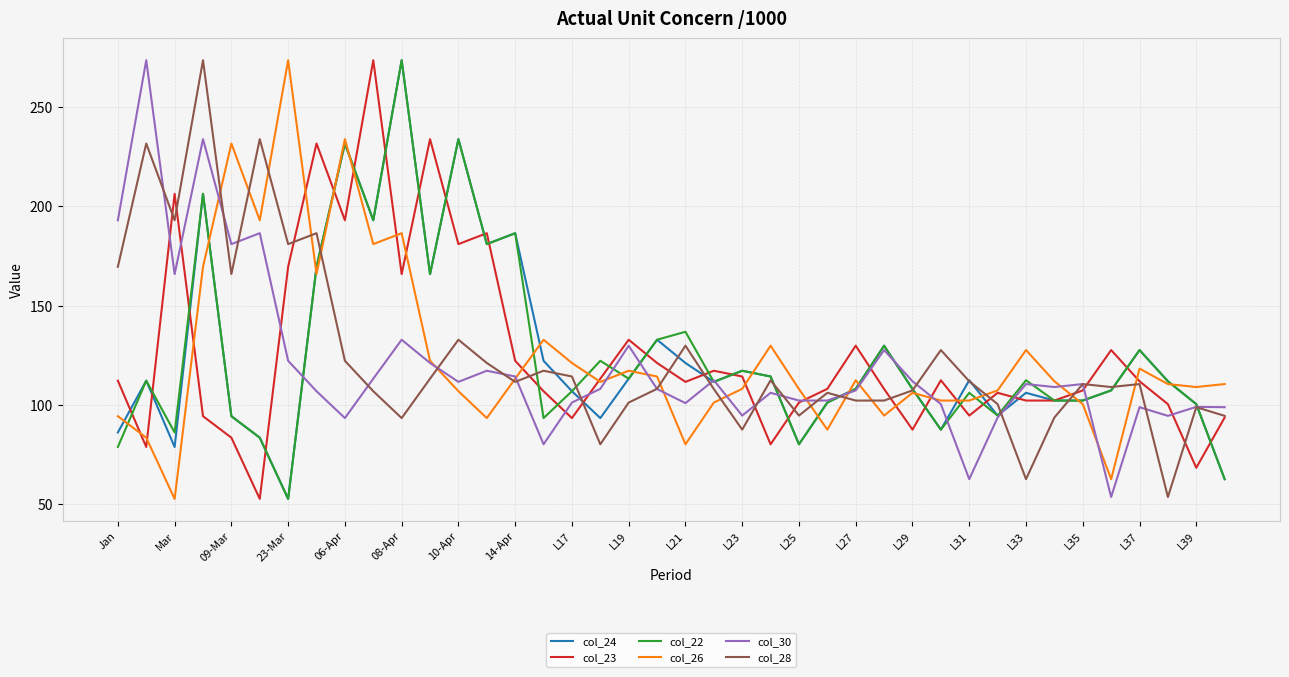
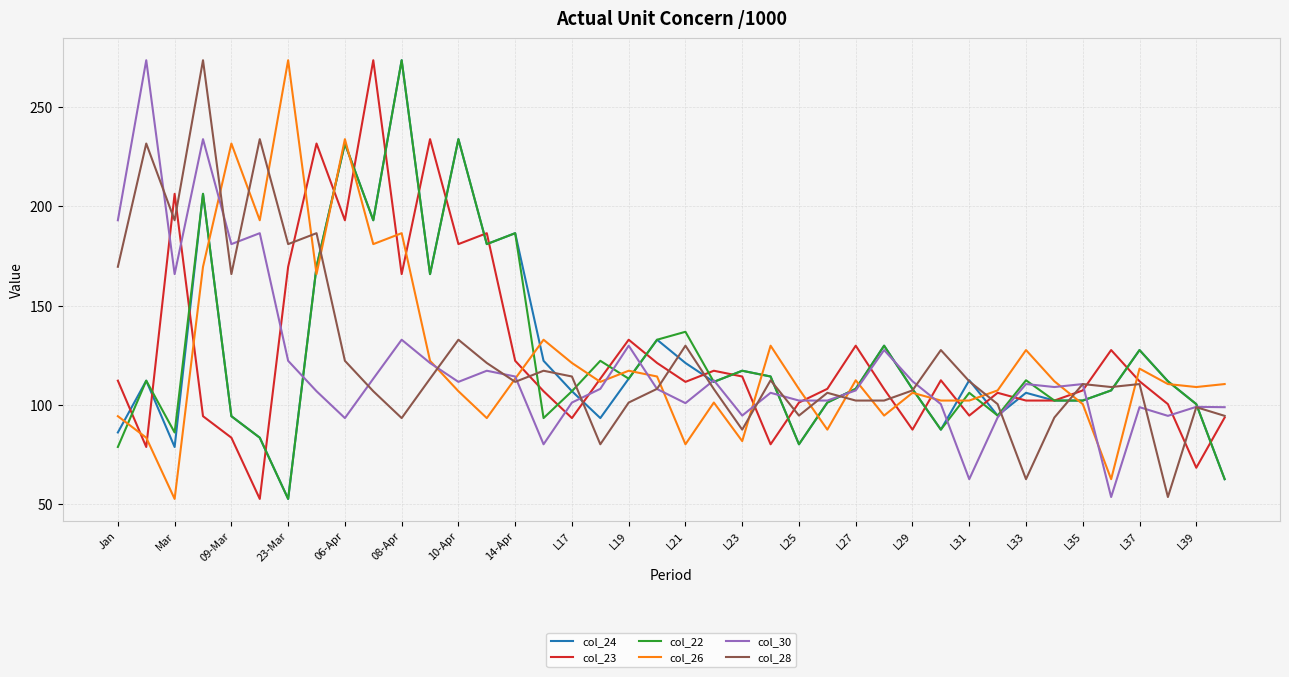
  {
    "col_24": {
      "Jan": 86,
      "Mar": 79,
      "L21": 121,
      "L33": 106
    },
    "col_23": {
      "Jan": 112,
      "Mar": 206,
      "09-Mar": 84,
      "23-Mar": 170,
      "06-Apr": 193,
      "08-Apr": 166,
      "10-Apr": 181,
      "14-Apr": 122,
      "L17": 93,
      "L19": 133,
      "L21": 112,
      "L23": 114,
      "L27": 130,
      "L29": 88,
      "L31": 95,
      "L33": 102,
      "L35": 107,
      "L37": 112,
      "L39": 68
    },
    "col_22": {
      "Jan": 79,
      "Mar": 86,
      "L21": 137,
      "L31": 106,
      "L33": 112
    },
    "col_26": {
      "Jan": 94,
      "Mar": 53,
      "09-Mar": 232,
      "23-Mar": 273,
      "06-Apr": 234,
      "08-Apr": 186,
      "10-Apr": 107,
      "L17": 121,
      "L19": 117,
      "L21": 80,
-     "L23": 108,
+     "L23": 82,
      "L25": 108,
      "L27": 112,
      "L31": 102,
      "L33": 128,
      "L35": 100,
      "L37": 118,
      "L39": 109
    },
    "col_30": {
      "Jan": 193,
      "Mar": 166,
      "09-Mar": 181,
      "23-Mar": 122,
      "06-Apr": 93,
      "08-Apr": 133,
      "10-Apr": 112,
      "L17": 101,
      "L19": 130,
      "L21": 101,
      "L23": 95,
      "L29": 112,
      "L31": 63,
      "L33": 111,
      "L37": 99
    },
    "col_28": {
      "Jan": 170,
      "Mar": 193,
      "09-Mar": 166,
      "23-Mar": 181,
      "06-Apr": 122,
      "08-Apr": 93,
      "10-Apr": 133,
      "14-Apr": 112,
      "L17": 114,
      "L19": 101,
      "L21": 130,
      "L23": 88,
      "L25": 95,
      "L27": 102,
      "L33": 63,
      "L37": 111
    }
  }
